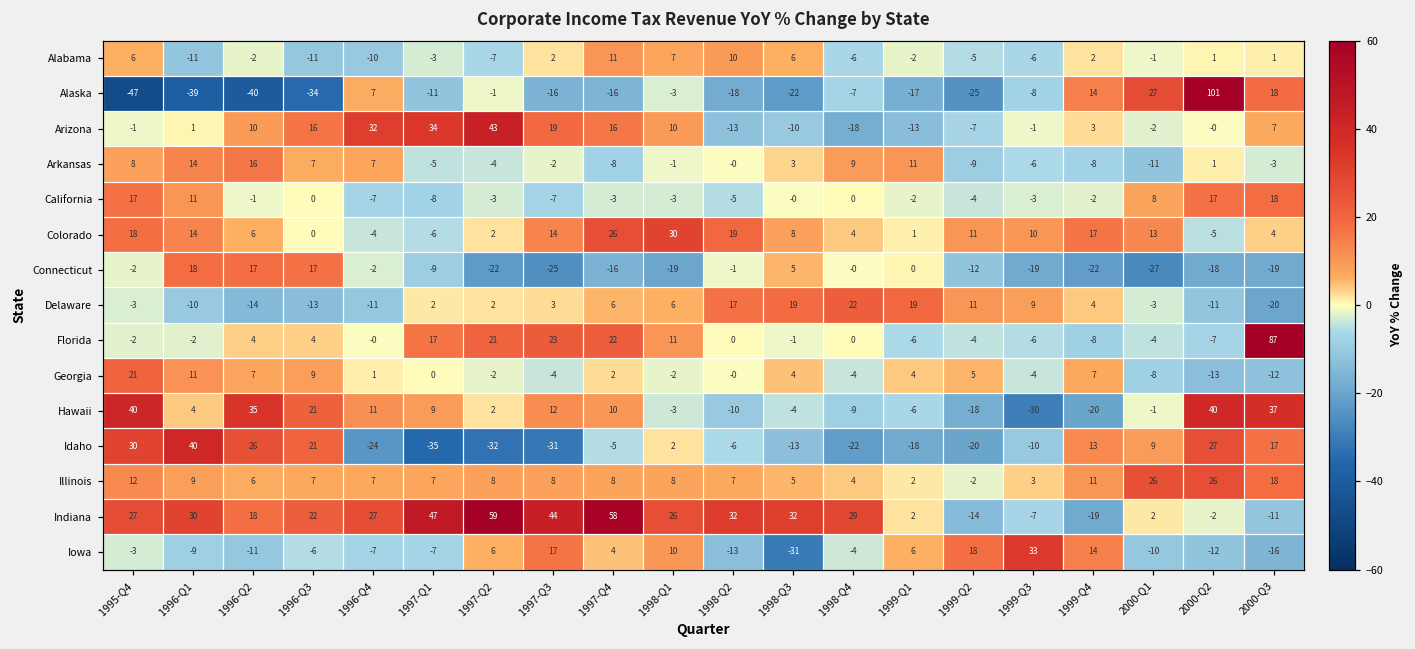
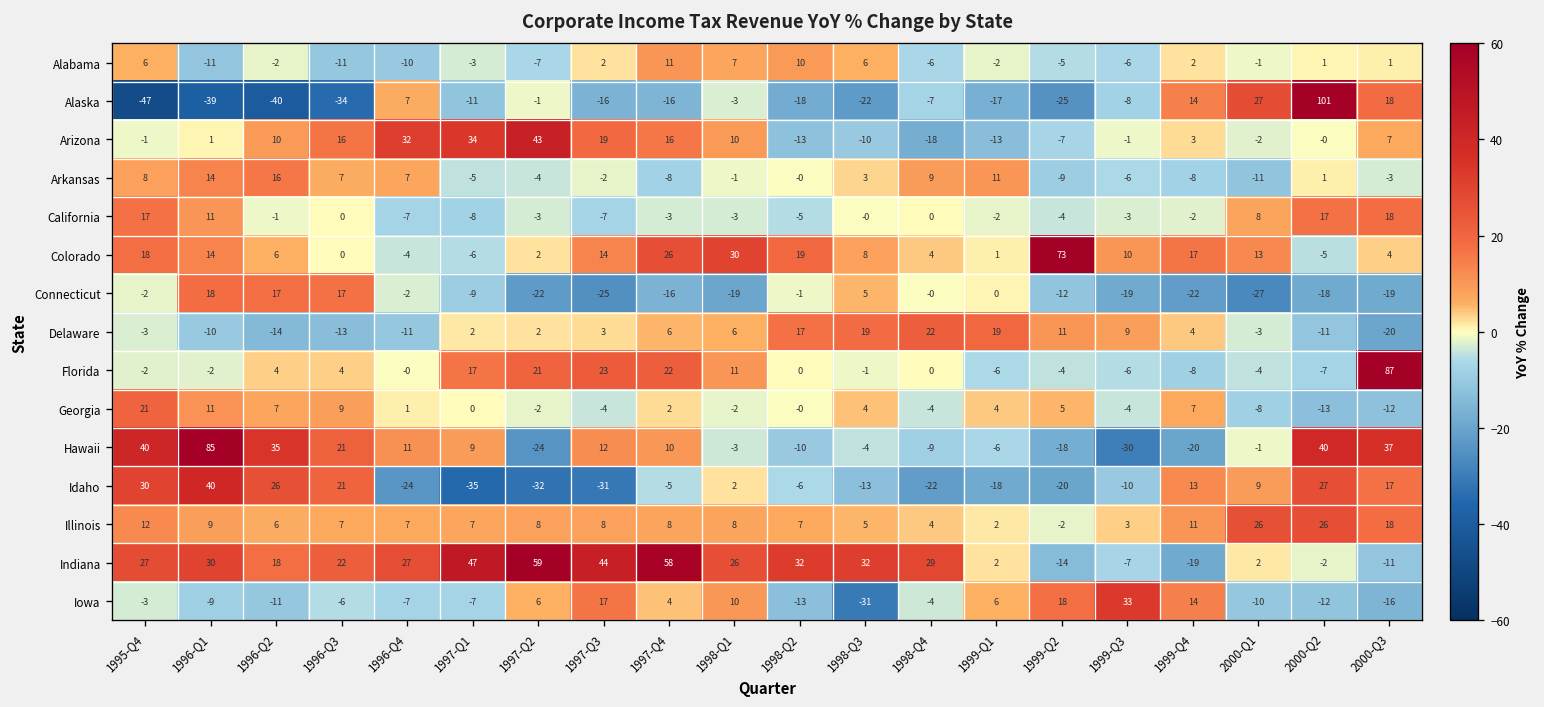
  {
    "Colorado": {
      "1995-Q4": 18,
      "1996-Q1": 14,
      "1996-Q2": 6,
      "1996-Q3": 0,
      "1996-Q4": -4,
      "1997-Q1": -6,
      "1997-Q2": 2,
      "1997-Q3": 14,
      "1997-Q4": 26,
      "1998-Q1": 30,
      "1998-Q2": 19,
      "1998-Q3": 8,
      "1998-Q4": 4,
      "1999-Q1": 1,
-     "1999-Q2": 11,
+     "1999-Q2": 73,
      "1999-Q3": 10,
      "1999-Q4": 17,
      "2000-Q1": 13,
      "2000-Q2": -5,
      "2000-Q3": 4
    },
    "Hawaii": {
      "1995-Q4": 40,
-     "1996-Q1": 4,
+     "1996-Q1": 85,
      "1996-Q2": 35,
      "1996-Q3": 21,
      "1996-Q4": 11,
      "1997-Q1": 9,
-     "1997-Q2": 2,
+     "1997-Q2": -24,
      "1997-Q3": 12,
      "1997-Q4": 10,
      "1998-Q1": -3,
      "1998-Q2": -10,
      "1998-Q3": -4,
      "1998-Q4": -9,
      "1999-Q1": -6,
      "1999-Q2": -18,
      "1999-Q3": -30,
      "1999-Q4": -20,
      "2000-Q1": -1,
      "2000-Q2": 40,
      "2000-Q3": 37
    }
  }
